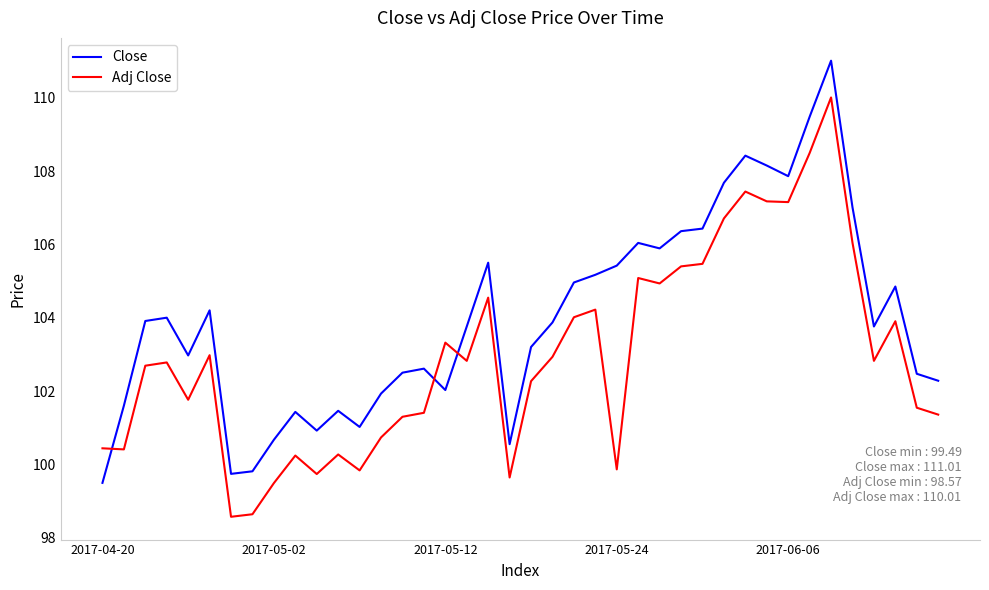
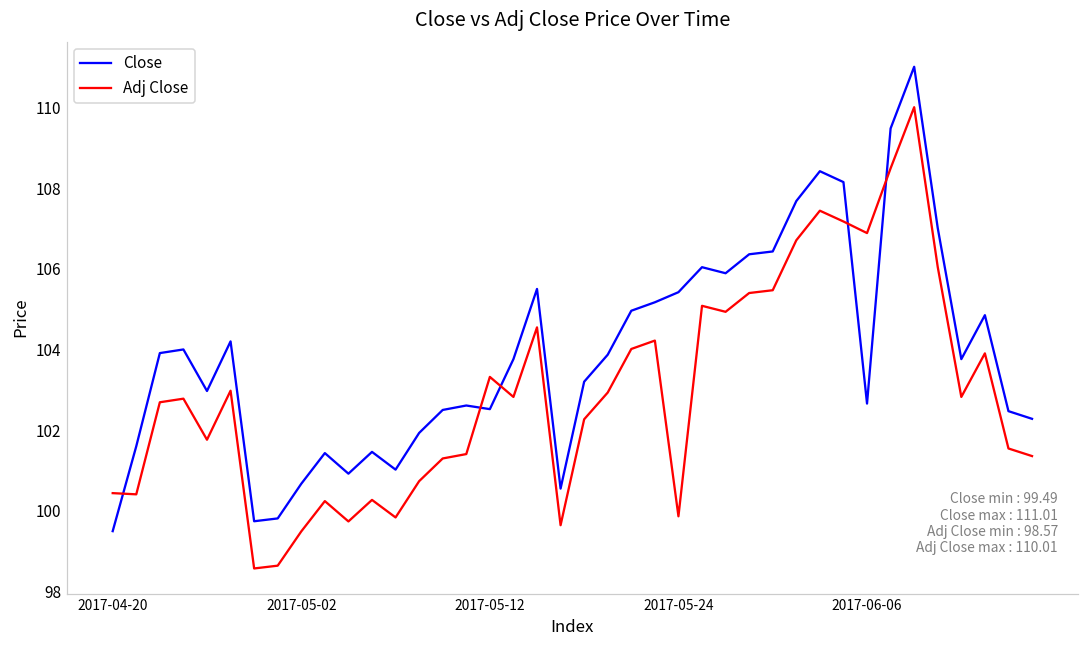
  {
    "Close": {
      "2017-04-20": 99.5,
      "2017-05-02": 100.7,
-     "2017-05-12": 102.0,
+     "2017-05-12": 102.5,
      "2017-05-24": 105.4,
-     "2017-06-06": 107.9
+     "2017-06-06": 102.7
    },
    "Adj Close": {
      "2017-04-20": 100.4,
      "2017-05-02": 99.5,
      "2017-05-12": 103.3,
      "2017-05-24": 99.9,
-     "2017-06-06": 107.2
+     "2017-06-06": 106.9
    }
  }
